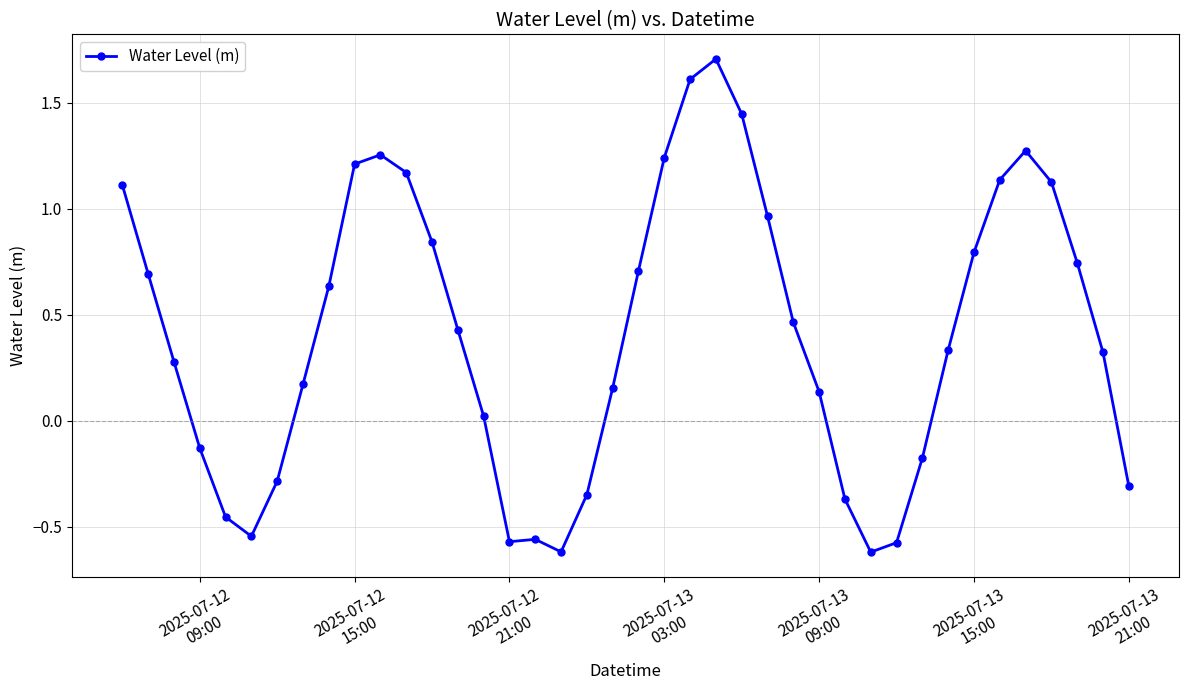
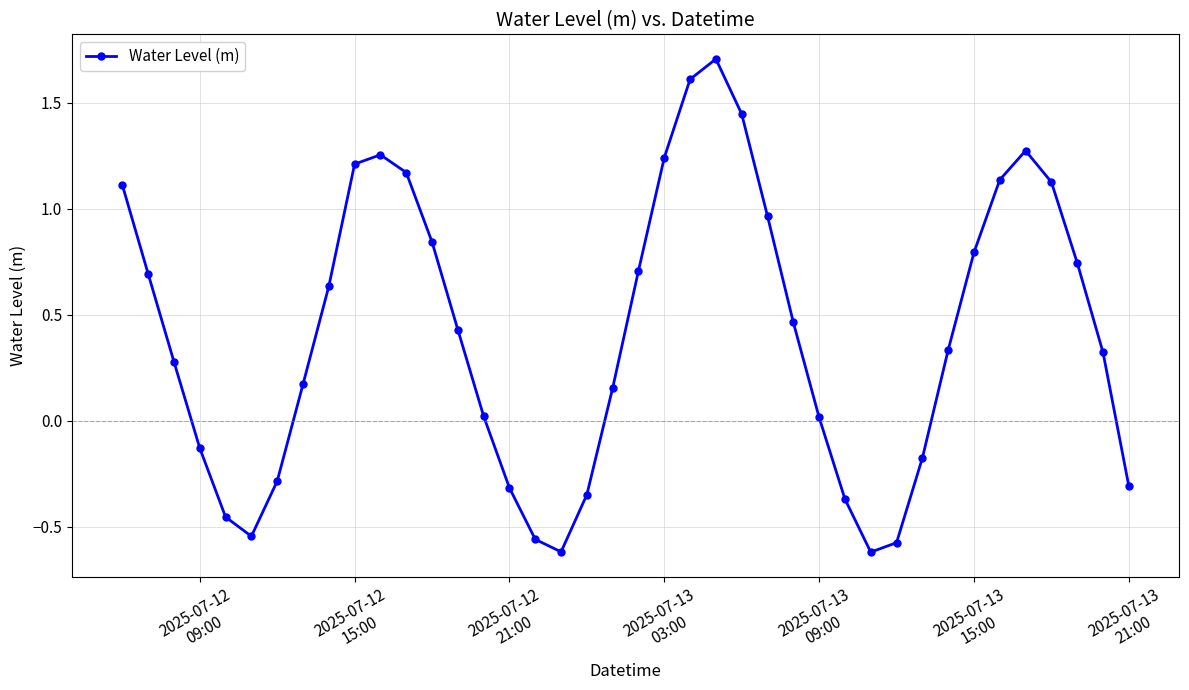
  {
    "2025-07-12 09:00": -0.13,
    "2025-07-12 15:00": 1.21,
-   "2025-07-12 21:00": -0.57,
+   "2025-07-12 21:00": -0.32,
    "2025-07-13 03:00": 1.24,
-   "2025-07-13 09:00": 0.14,
+   "2025-07-13 09:00": 0.02,
    "2025-07-13 15:00": 0.79,
    "2025-07-13 21:00": -0.31
  }
